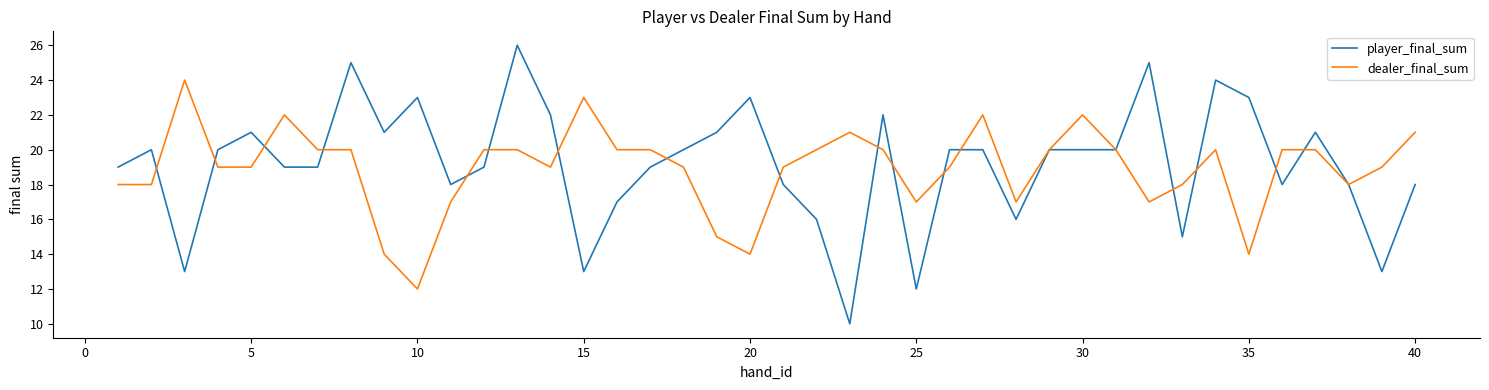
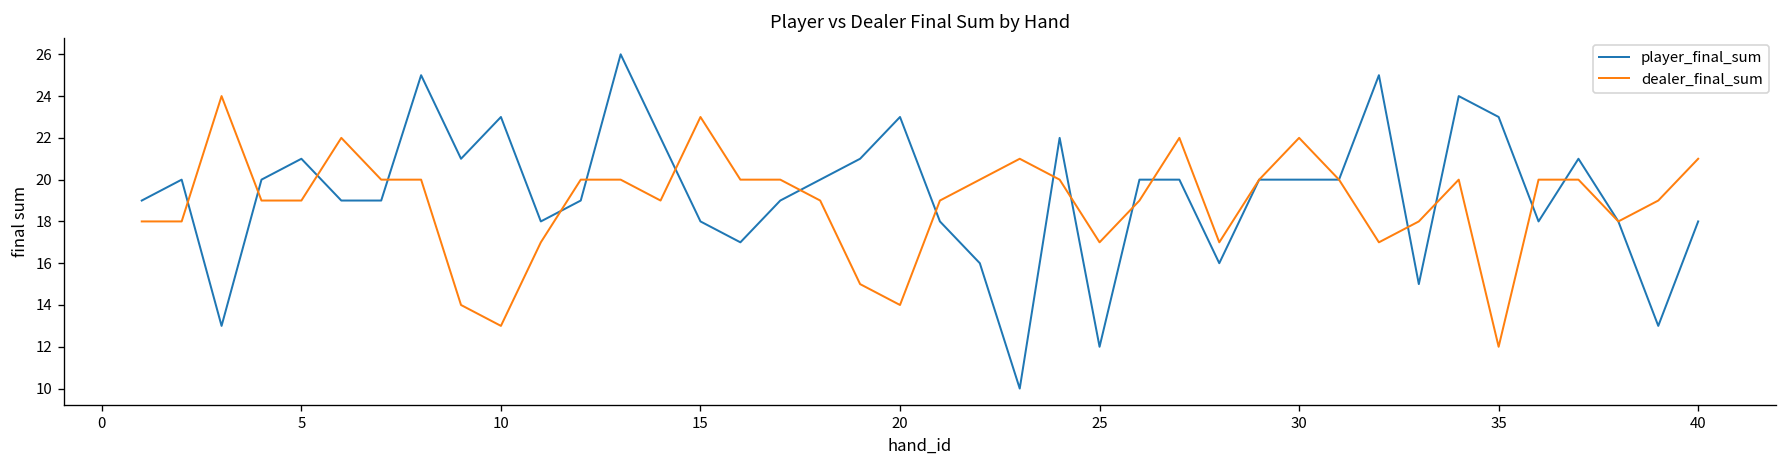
  {
    "player_final_sum": {
      "5": 21,
      "10": 23,
-     "15": 13,
+     "15": 18,
      "20": 23,
      "25": 12,
      "30": 20,
      "35": 23,
      "40": 18
    },
    "dealer_final_sum": {
      "5": 19,
-     "10": 12,
+     "10": 13,
      "15": 23,
      "20": 14,
      "25": 17,
      "30": 22,
-     "35": 14,
+     "35": 12,
      "40": 21
    }
  }
